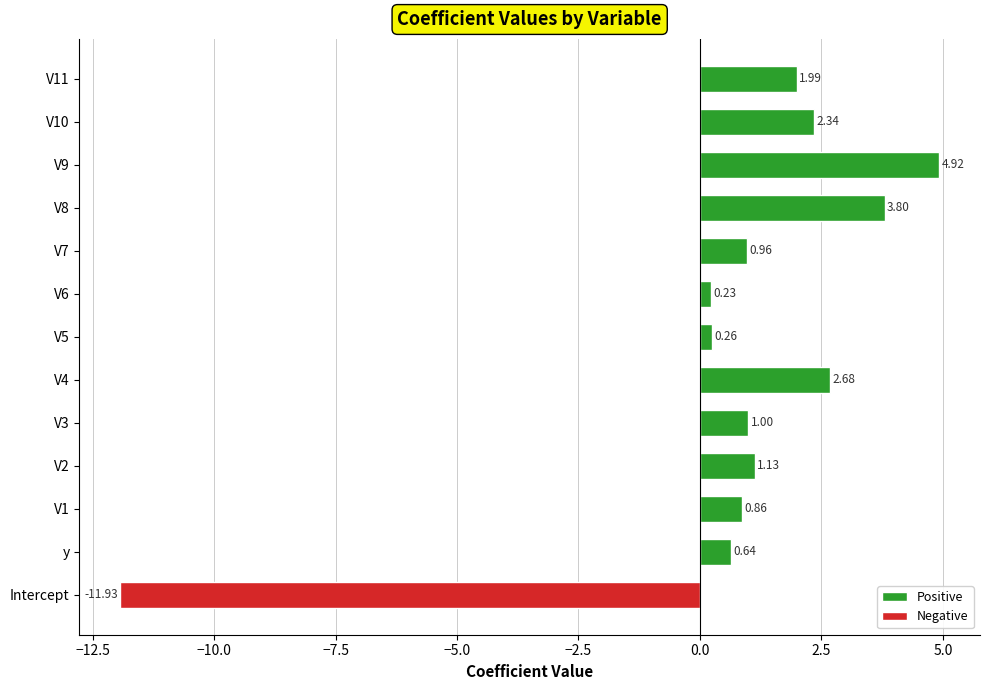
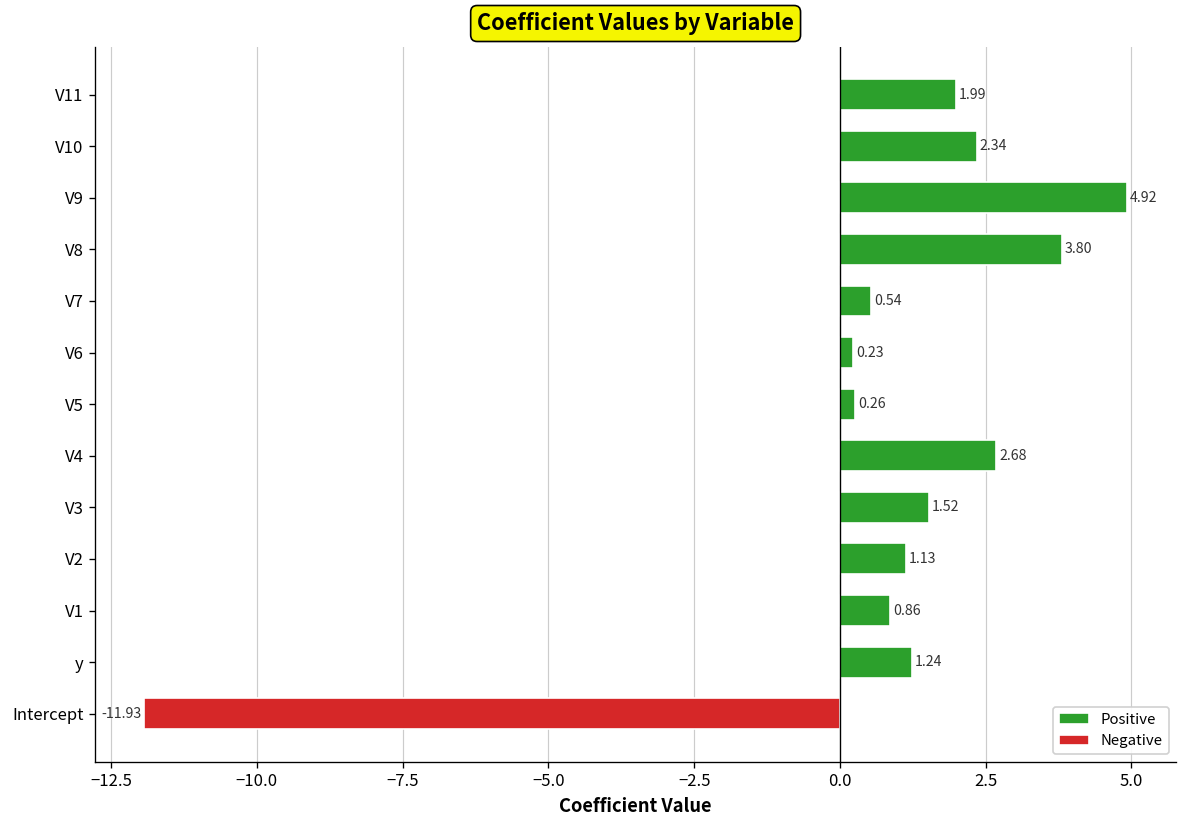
  {
    "Positive": {
      "V11": 1.99,
      "V10": 2.34,
      "V9": 4.92,
      "V8": 3.80,
-     "V7": 0.96,
+     "V7": 0.54,
      "V6": 0.23,
      "V5": 0.26,
      "V4": 2.68,
-     "V3": 1.00,
+     "V3": 1.52,
      "V2": 1.13,
      "V1": 0.86,
-     "y": 0.64
+     "y": 1.24
    },
    "Negative": {
      "Intercept": -11.93
    }
  }
